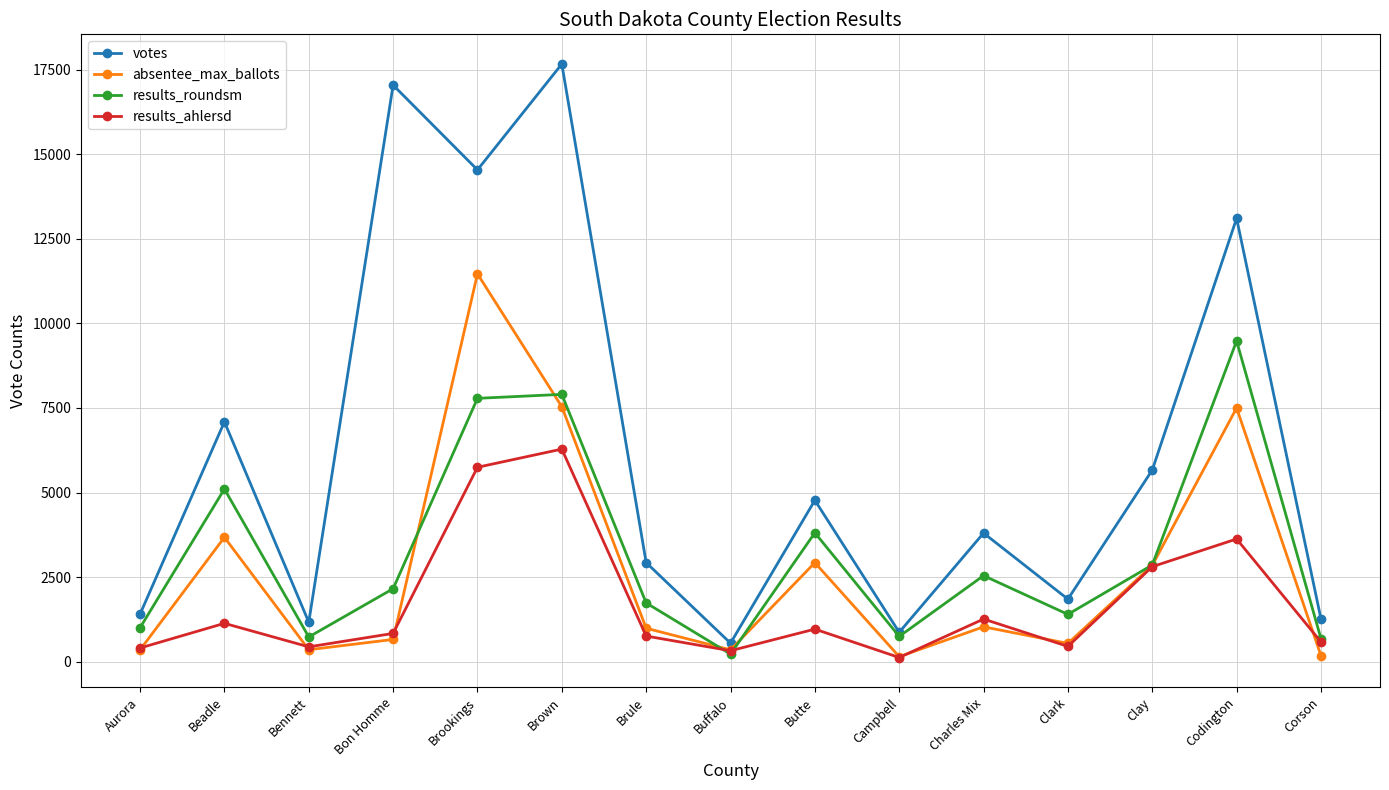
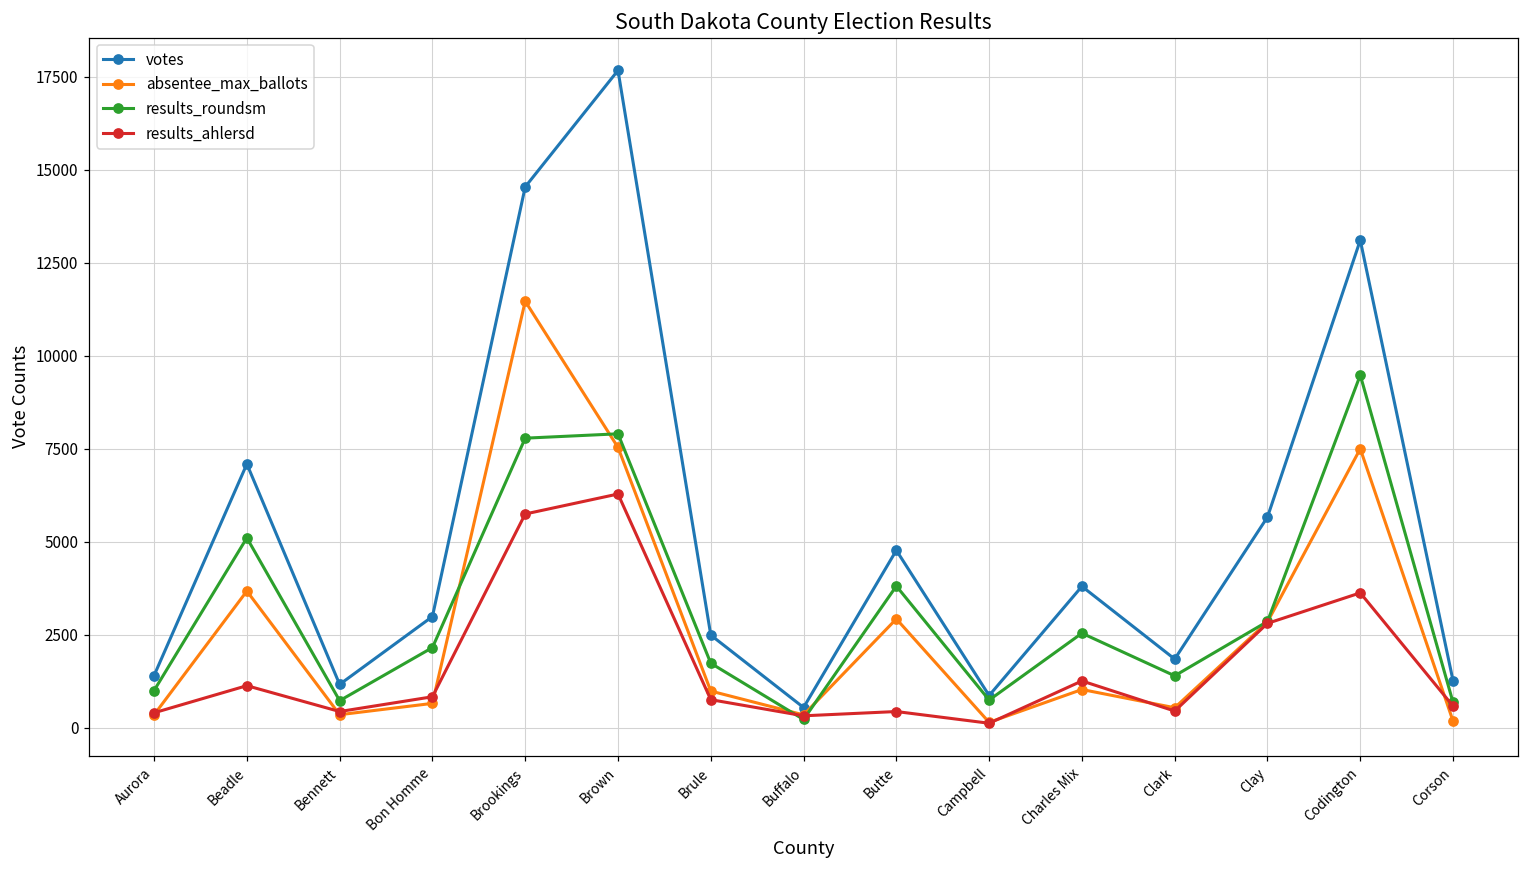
  {
    "votes": {
      "Aurora": 1400,
      "Beadle": 7100,
      "Bennett": 1200,
-     "Bon Homme": 17000,
+     "Bon Homme": 3000,
      "Brookings": 14500,
      "Brown": 17700,
-     "Brule": 2900,
+     "Brule": 2500,
      "Buffalo": 500,
      "Butte": 4800,
      "Campbell": 900,
      "Charles Mix": 3800,
      "Clark": 1800,
      "Clay": 5700,
      "Codington": 13100,
      "Corson": 1300
    },
    "absentee_max_ballots": {
      "Beadle": 3700,
      "Bennett": 400,
      "Bon Homme": 700,
      "Brookings": 11500,
      "Brown": 7500,
      "Brule": 1000,
      "Butte": 2900,
      "Charles Mix": 1000,
      "Clark": 500,
      "Codington": 7500,
      "Corson": 200
    },
    "results_roundsm": {
      "Aurora": 1000,
      "Beadle": 5100,
      "Bennett": 700,
      "Bon Homme": 2200,
      "Brookings": 7800,
      "Brown": 7900,
      "Brule": 1700,
      "Buffalo": 200,
      "Butte": 3800,
      "Campbell": 700,
      "Charles Mix": 2500,
      "Clark": 1400,
      "Codington": 9500,
      "Corson": 700
    },
    "results_ahlersd": {
      "Beadle": 1100,
      "Bennett": 400,
      "Bon Homme": 800,
      "Brookings": 5700,
      "Brown": 6300,
      "Brule": 800,
-     "Butte": 1000,
+     "Butte": 400,
      "Charles Mix": 1300,
      "Clark": 500,
      "Codington": 3600,
      "Corson": 600
    }
  }
